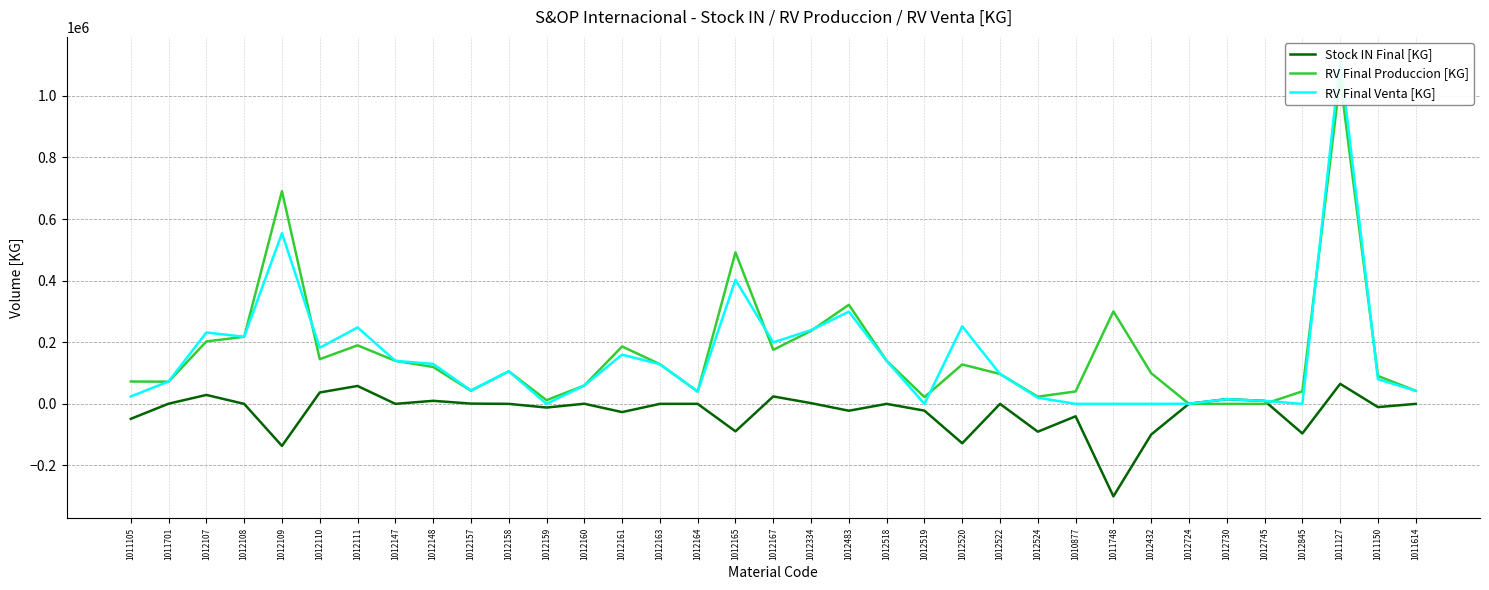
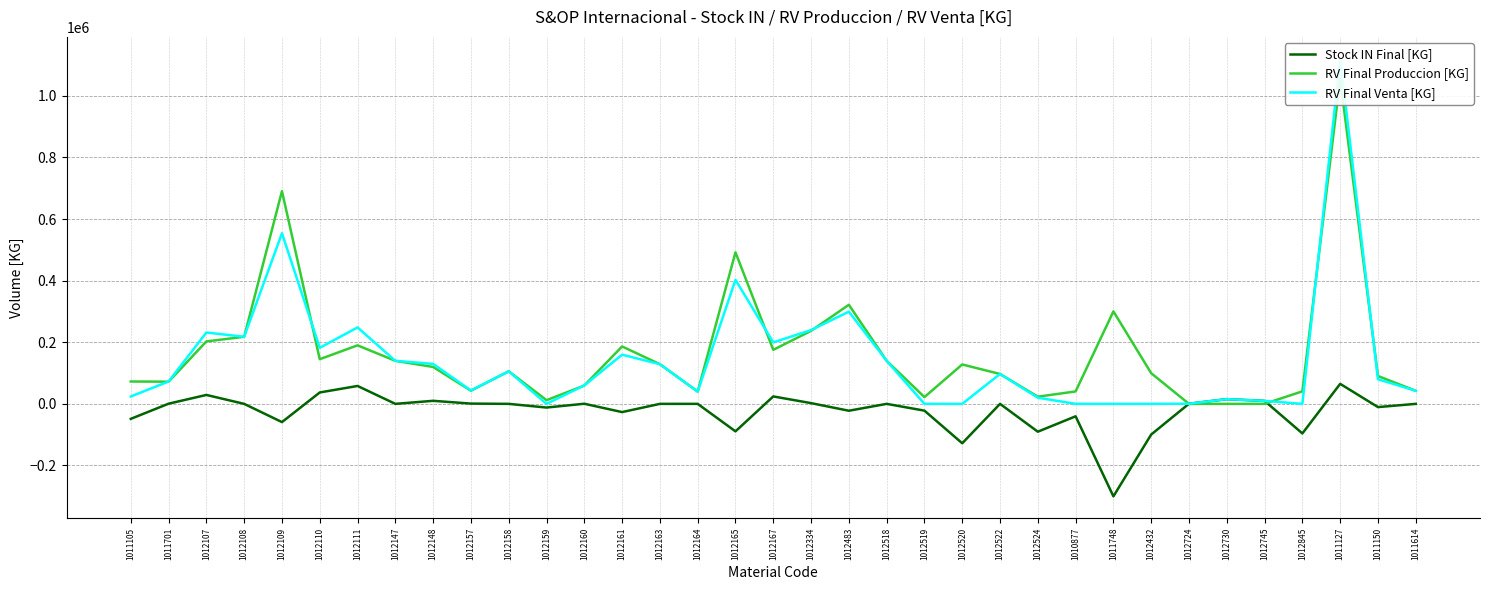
  {
    "Stock IN Final [KG]": {
      "1011105": -50000,
      "1011701": 0,
      "1012107": 30000,
      "1012108": 0,
-     "1012109": -140000,
+     "1012109": -60000,
      "1012110": 40000,
      "1012111": 60000,
      "1012147": 0,
      "1012148": 10000,
      "1012157": 0,
      "1012158": 0,
      "1012159": -10000,
      "1012160": 0,
      "1012161": -30000,
      "1012163": 0,
      "1012164": 0,
      "1012165": -90000,
      "1012167": 20000,
      "1012334": 0,
      "1012483": -20000,
      "1012518": 0,
      "1012519": -20000,
      "1012520": -130000,
      "1012522": 0,
      "1012524": -90000,
      "1010877": -40000,
      "1011748": -300000,
      "1012432": -100000,
      "1012845": -100000,
      "1011127": 70000,
      "1011150": -10000,
      "1011614": 0
    },
    "RV Final Produccion [KG]": {
      "1011105": 70000,
      "1012107": 200000,
      "1012109": 690000,
      "1012110": 150000,
      "1012111": 190000,
      "1012148": 120000,
      "1012159": 10000,
      "1012161": 190000,
      "1012165": 490000,
      "1012167": 180000,
      "1012483": 320000,
      "1012519": 20000,
      "1012520": 130000,
      "1010877": 40000,
      "1011748": 300000,
      "1012432": 100000,
      "1012730": 0,
      "1012745": 0,
      "1012845": 40000,
      "1011150": 90000
    },
    "RV Final Venta [KG]": {
      "1011105": 20000,
      "1012107": 230000,
      "1012109": 550000,
      "1012110": 180000,
      "1012111": 250000,
      "1012148": 130000,
      "1012159": 0,
      "1012161": 160000,
      "1012165": 400000,
      "1012167": 200000,
      "1012483": 300000,
      "1012519": 0,
-     "1012520": 250000,
+     "1012520": 0,
      "1010877": 0,
      "1011748": 0,
      "1012432": 0,
      "1012845": 0,
      "1011150": 80000
    }
  }
